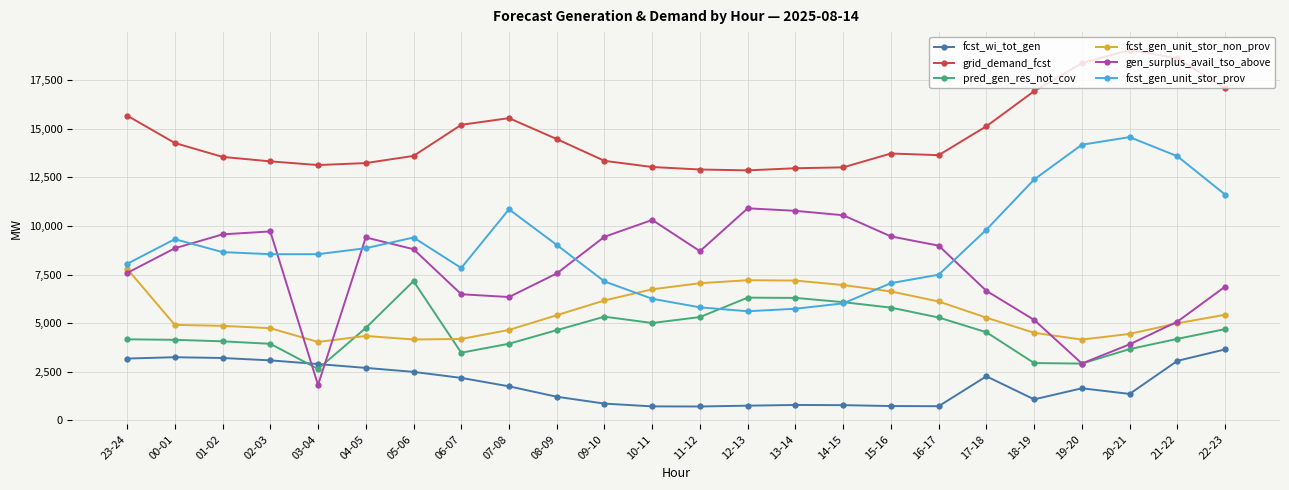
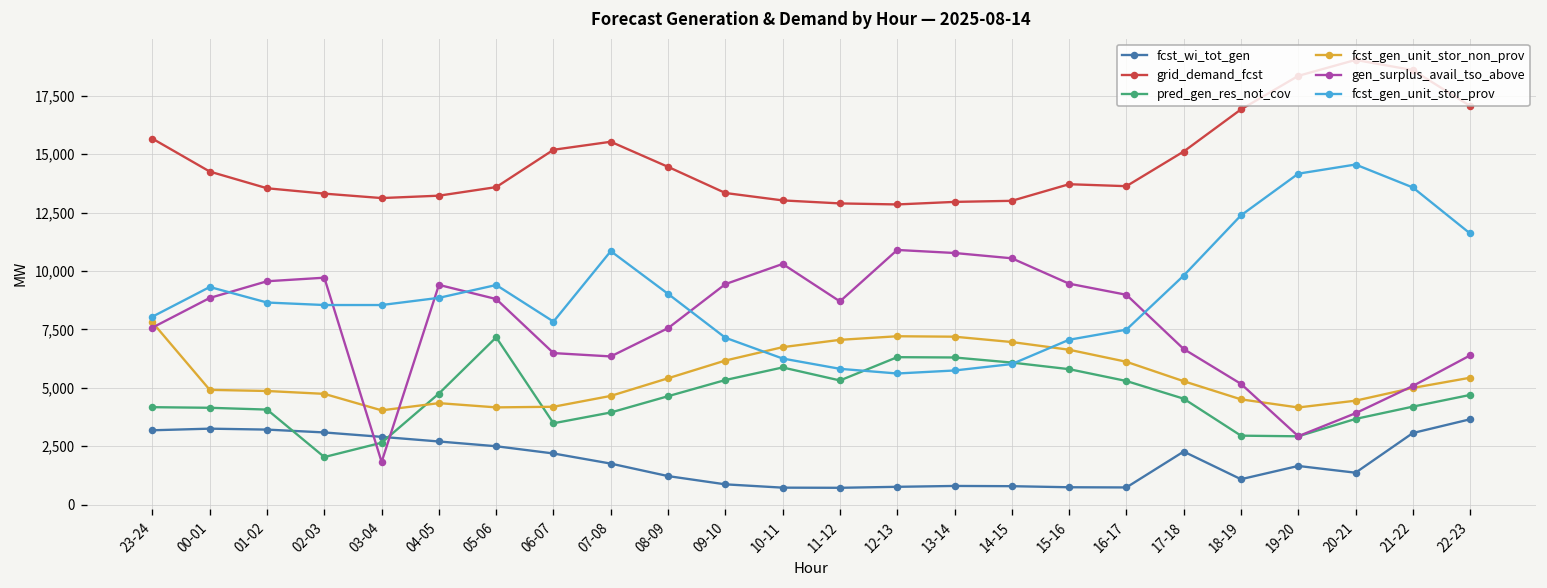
  {
    "fcst_wi_tot_gen": {
      "23-24": "3,200",
      "00-01": "3,300",
      "01-02": "3,200",
      "02-03": "3,100",
      "03-04": "2,900",
      "04-05": "2,700",
      "05-06": "2,500",
      "06-07": "2,200",
      "07-08": "1,800",
      "08-09": "1,200",
      "09-10": "900",
      "10-11": "700",
      "11-12": "700",
      "12-13": "800",
      "13-14": "800",
      "14-15": "800",
      "15-16": "700",
      "16-17": "700",
      "17-18": "2,300",
      "18-19": "1,100",
      "19-20": "1,700",
      "20-21": "1,400",
      "21-22": "3,100",
      "22-23": "3,700"
    },
    "grid_demand_fcst": {
      "23-24": "15,700",
      "00-01": "14,300",
      "01-02": "13,500",
      "02-03": "13,300",
      "03-04": "13,100",
      "04-05": "13,200",
      "05-06": "13,600",
      "06-07": "15,200",
      "07-08": "15,500",
      "08-09": "14,500",
      "09-10": "13,300",
      "10-11": "13,000",
      "11-12": "12,900",
      "12-13": "12,900",
      "13-14": "13,000",
      "14-15": "13,000",
      "15-16": "13,700",
      "16-17": "13,600",
      "17-18": "15,100",
      "18-19": "16,900",
      "22-23": "17,100"
    },
    "pred_gen_res_not_cov": {
      "23-24": "4,200",
      "00-01": "4,100",
      "01-02": "4,100",
-     "02-03": "3,900",
+     "02-03": "2,000",
      "03-04": "2,600",
      "04-05": "4,800",
      "05-06": "7,200",
      "06-07": "3,500",
      "07-08": "3,900",
      "08-09": "4,600",
      "09-10": "5,300",
-     "10-11": "5,000",
+     "10-11": "5,900",
      "11-12": "5,300",
      "12-13": "6,300",
      "13-14": "6,300",
      "15-16": "5,800",
      "16-17": "5,300",
      "17-18": "4,500",
      "18-19": "3,000",
      "20-21": "3,700",
      "21-22": "4,200",
      "22-23": "4,700"
    },
    "fcst_gen_unit_stor_non_prov": {
      "23-24": "7,800",
      "00-01": "4,900",
      "01-02": "4,900",
      "02-03": "4,700",
      "03-04": "4,000",
      "04-05": "4,300",
      "05-06": "4,200",
      "06-07": "4,200",
      "07-08": "4,700",
      "08-09": "5,400",
      "09-10": "6,200",
      "10-11": "6,700",
      "11-12": "7,100",
      "12-13": "7,200",
      "13-14": "7,200",
      "14-15": "7,000",
      "15-16": "6,600",
      "16-17": "6,100",
      "17-18": "5,300",
      "18-19": "4,500",
      "19-20": "4,200",
      "20-21": "4,400",
      "22-23": "5,400"
    },
    "gen_surplus_avail_tso_above": {
      "23-24": "7,600",
      "00-01": "8,800",
      "01-02": "9,600",
      "02-03": "9,700",
      "03-04": "1,800",
      "04-05": "9,400",
      "05-06": "8,800",
      "06-07": "6,500",
      "07-08": "6,300",
      "08-09": "7,600",
      "09-10": "9,400",
      "10-11": "10,300",
      "11-12": "8,700",
      "12-13": "10,900",
      "13-14": "10,800",
      "14-15": "10,500",
      "15-16": "9,500",
      "16-17": "9,000",
      "17-18": "6,700",
      "18-19": "5,200",
      "20-21": "3,900",
-     "22-23": "6,900"
+     "22-23": "6,400"
    },
    "fcst_gen_unit_stor_prov": {
      "23-24": "8,000",
      "00-01": "9,300",
      "01-02": "8,700",
      "02-03": "8,500",
      "03-04": "8,500",
      "04-05": "8,900",
      "05-06": "9,400",
      "06-07": "7,800",
      "07-08": "10,900",
      "08-09": "9,000",
      "09-10": "7,100",
      "10-11": "6,300",
      "11-12": "5,800",
      "12-13": "5,600",
      "13-14": "5,700",
      "15-16": "7,100",
      "16-17": "7,500",
      "17-18": "9,800",
      "18-19": "12,400",
      "19-20": "14,200",
      "20-21": "14,600",
      "21-22": "13,600",
      "22-23": "11,600"
    }
  }
